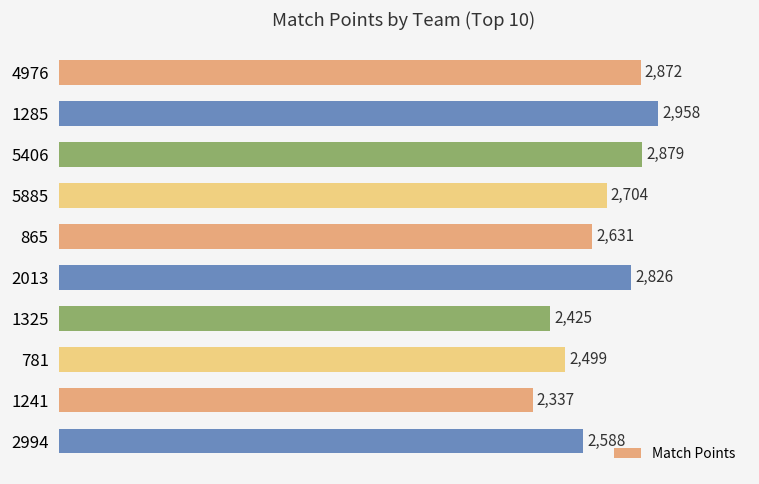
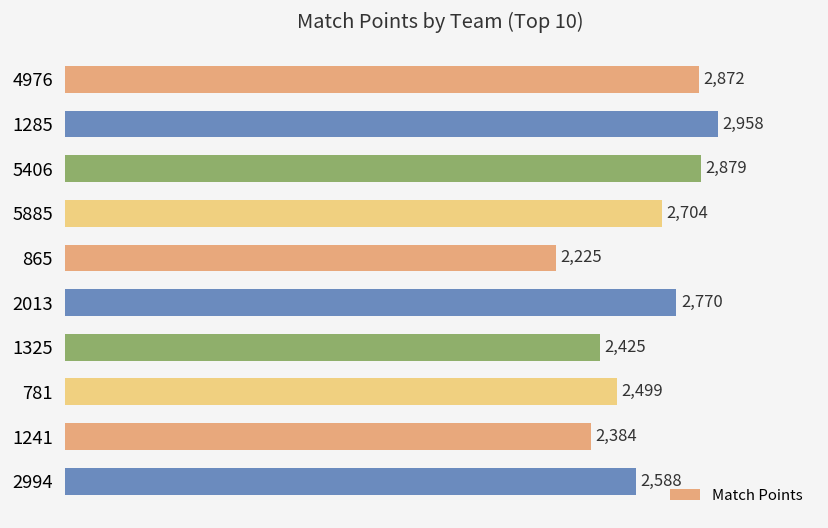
  {
    "4976": "2,872",
    "1285": "2,958",
    "5406": "2,879",
    "5885": "2,704",
-   "865": "2,631",
-   "2013": "2,826",
+   "865": "2,225",
+   "2013": "2,770",
    "1325": "2,425",
    "781": "2,499",
-   "1241": "2,337",
+   "1241": "2,384",
    "2994": "2,588"
  }
